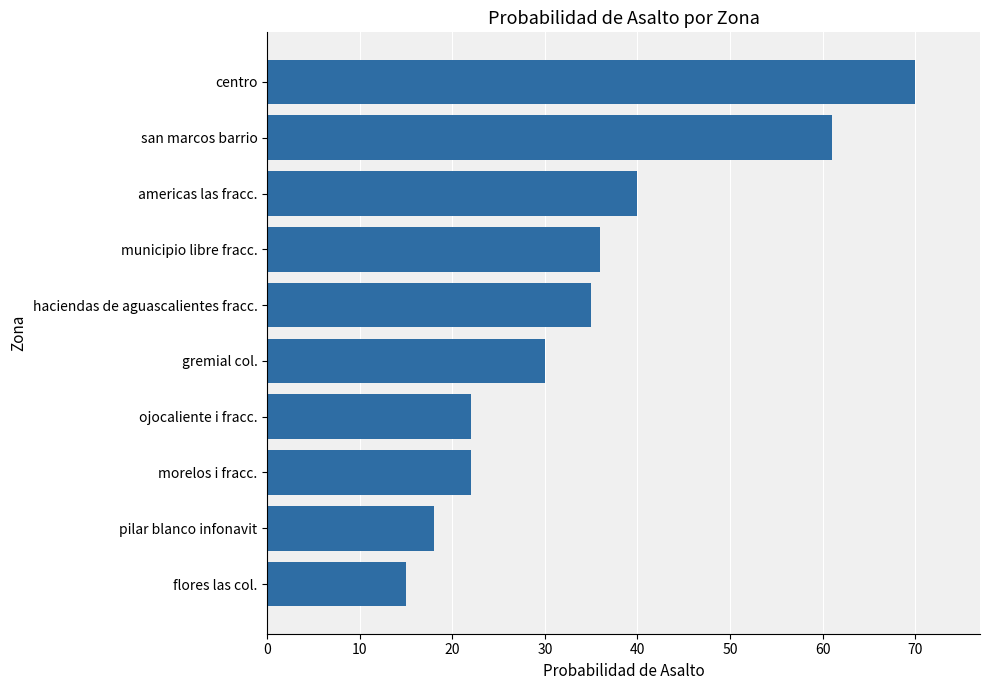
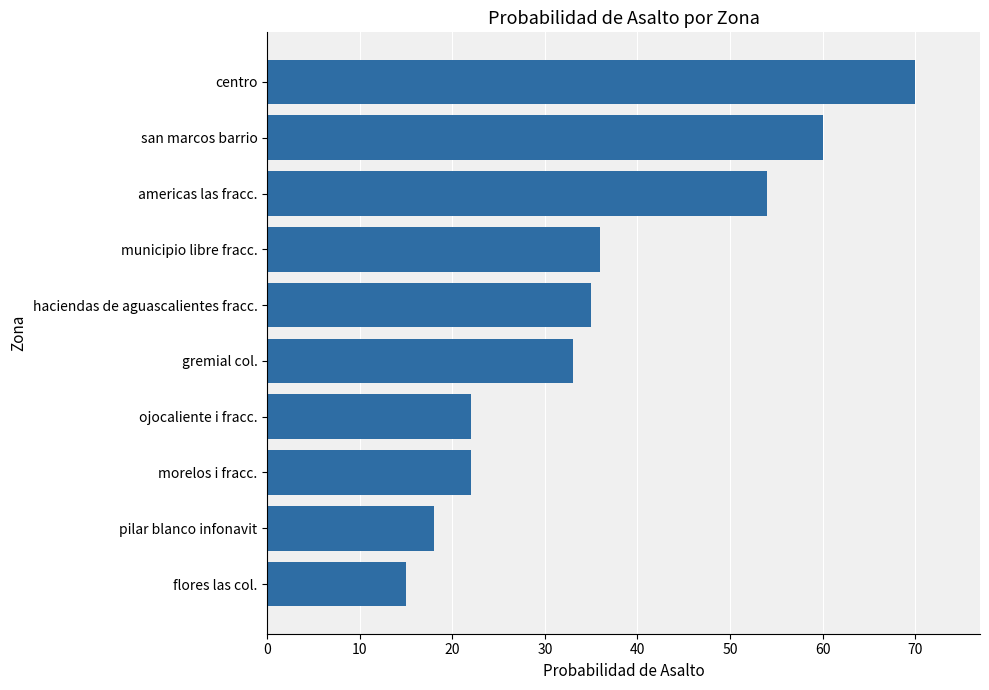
  {
    "centro": 70,
-   "san marcos barrio": 61,
-   "americas las fracc.": 40,
+   "san marcos barrio": 60,
+   "americas las fracc.": 54,
    "municipio libre fracc.": 36,
    "haciendas de aguascalientes fracc.": 35,
-   "gremial col.": 30,
+   "gremial col.": 33,
    "ojocaliente i fracc.": 22,
    "morelos i fracc.": 22,
    "pilar blanco infonavit": 18,
    "flores las col.": 15
  }
